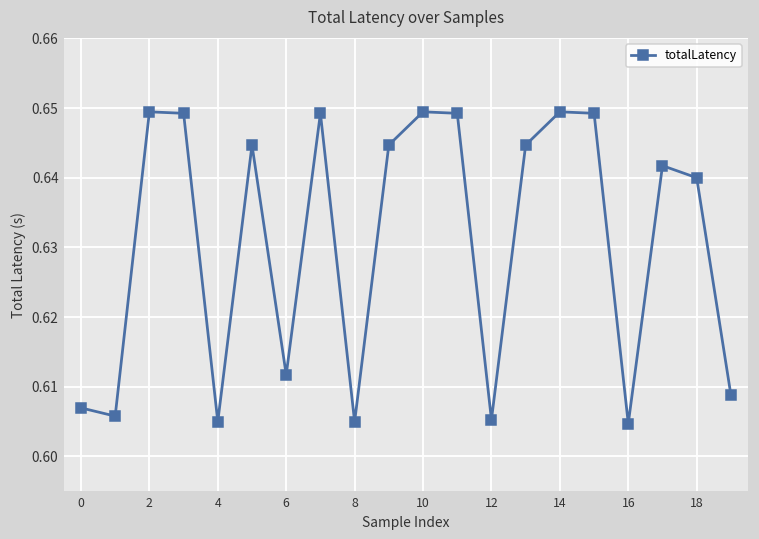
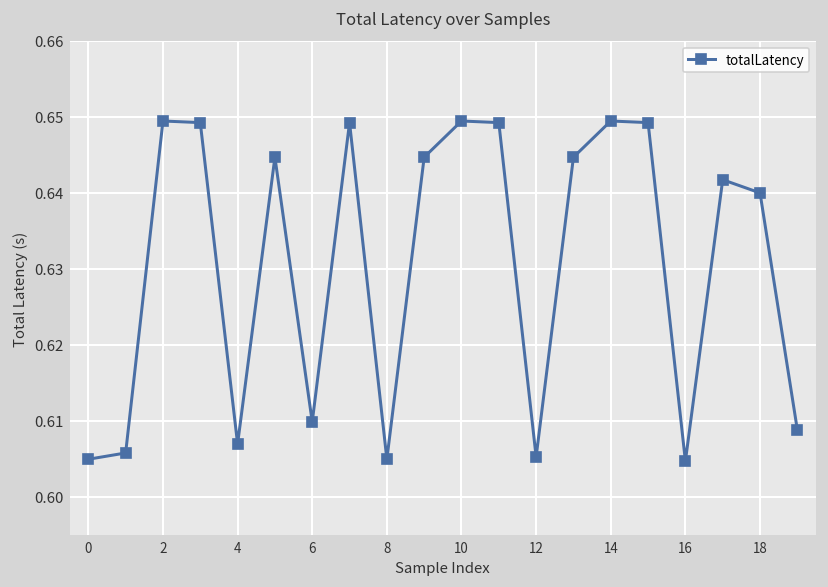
  {
-   "0": 0.607,
+   "0": 0.605,
    "2": 0.649,
-   "4": 0.605,
-   "6": 0.612,
+   "4": 0.607,
+   "6": 0.610,
    "8": 0.605,
    "10": 0.649,
    "12": 0.605,
    "14": 0.649,
    "16": 0.605,
    "18": 0.640
  }
